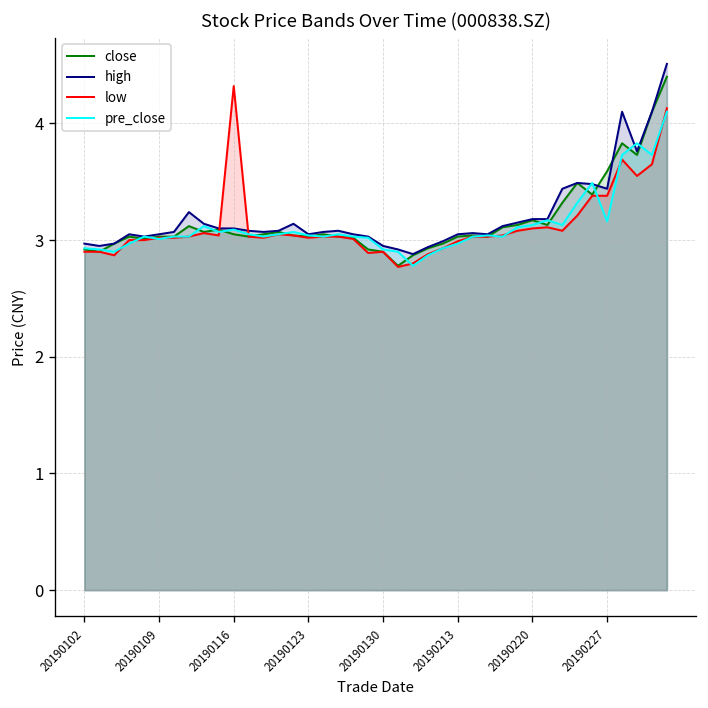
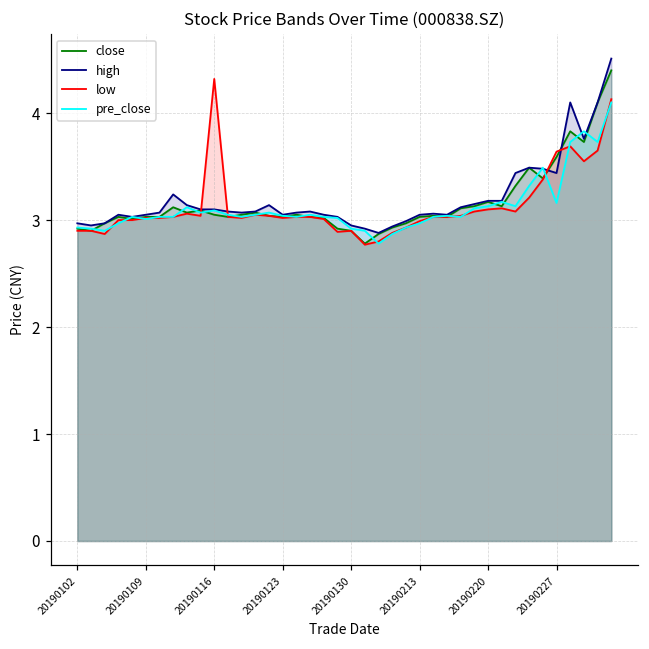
  {
    "close": {
      "20190116": 3.1,
      "20190227": 3.6
    },
    "high": {
      "20190102": 3.0,
      "20190130": 3.0,
      "20190227": 3.4
    },
    "low": {
      "20190116": 4.3,
      "20190220": 3.1,
-     "20190227": 3.4
+     "20190227": 3.6
    },
    "pre_close": {
      "20190220": 3.1,
      "20190227": 3.2
    }
  }
